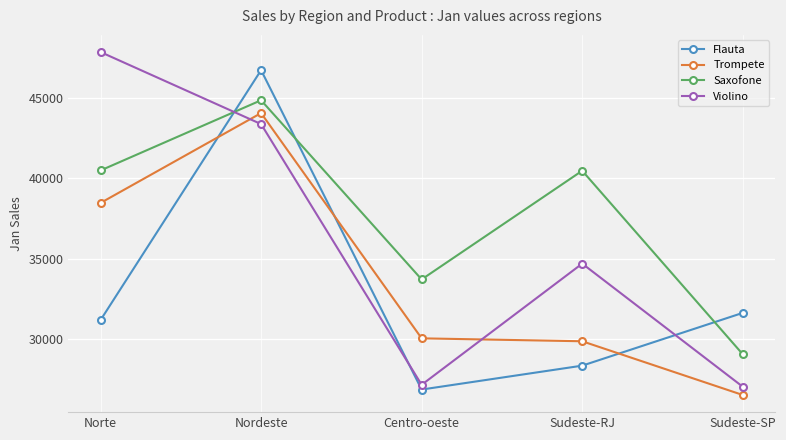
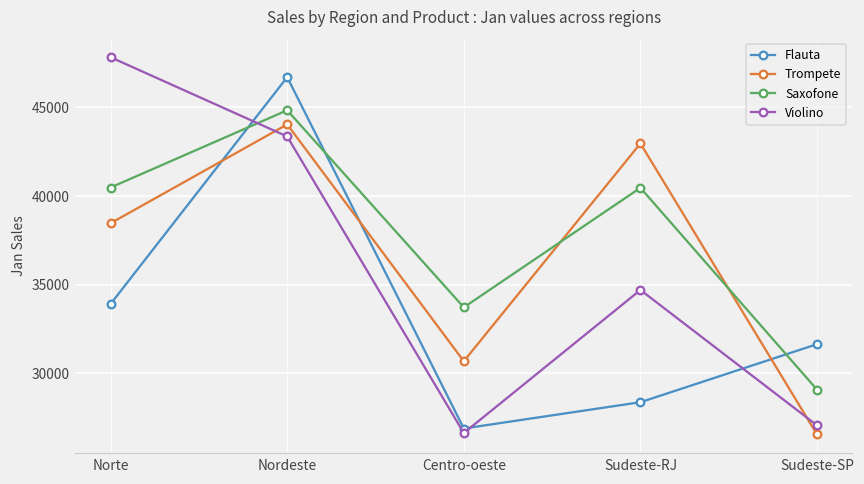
  {
    "Flauta": {
-     "Norte": 31200,
+     "Norte": 33900,
      "Nordeste": 46700,
      "Centro-oeste": 26900,
      "Sudeste-RJ": 28400,
      "Sudeste-SP": 31600
    },
    "Trompete": {
      "Norte": 38500,
      "Nordeste": 44000,
-     "Centro-oeste": 30100,
-     "Sudeste-RJ": 29900,
+     "Centro-oeste": 30700,
+     "Sudeste-RJ": 43000,
      "Sudeste-SP": 26500
    },
    "Saxofone": {
      "Norte": 40500,
      "Nordeste": 44800,
      "Centro-oeste": 33700,
      "Sudeste-RJ": 40500,
      "Sudeste-SP": 29100
    },
    "Violino": {
      "Norte": 47800,
      "Nordeste": 43400,
-     "Centro-oeste": 27200,
+     "Centro-oeste": 26600,
      "Sudeste-RJ": 34700,
      "Sudeste-SP": 27100
    }
  }
